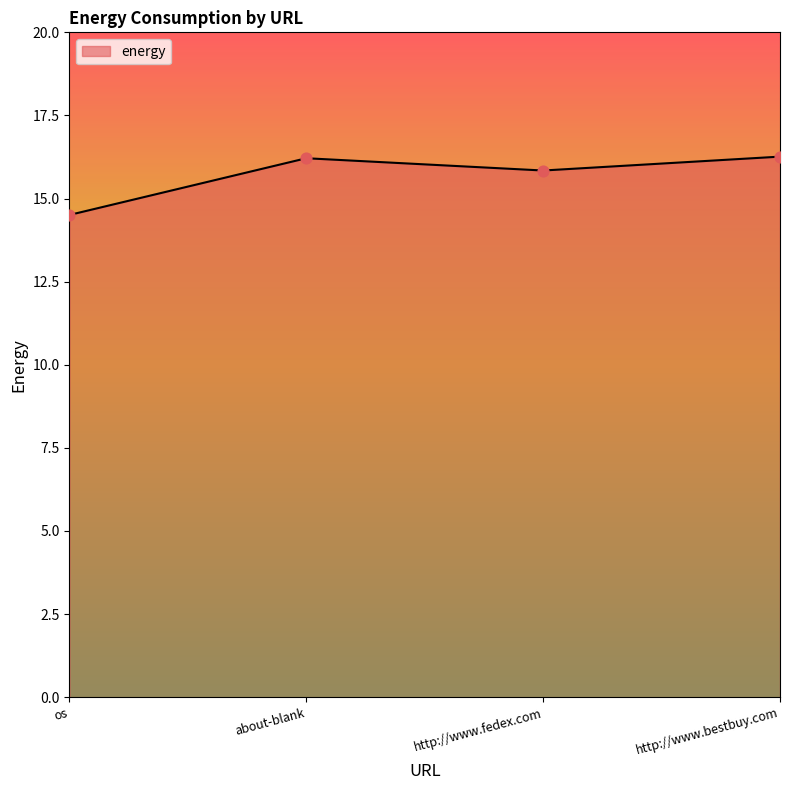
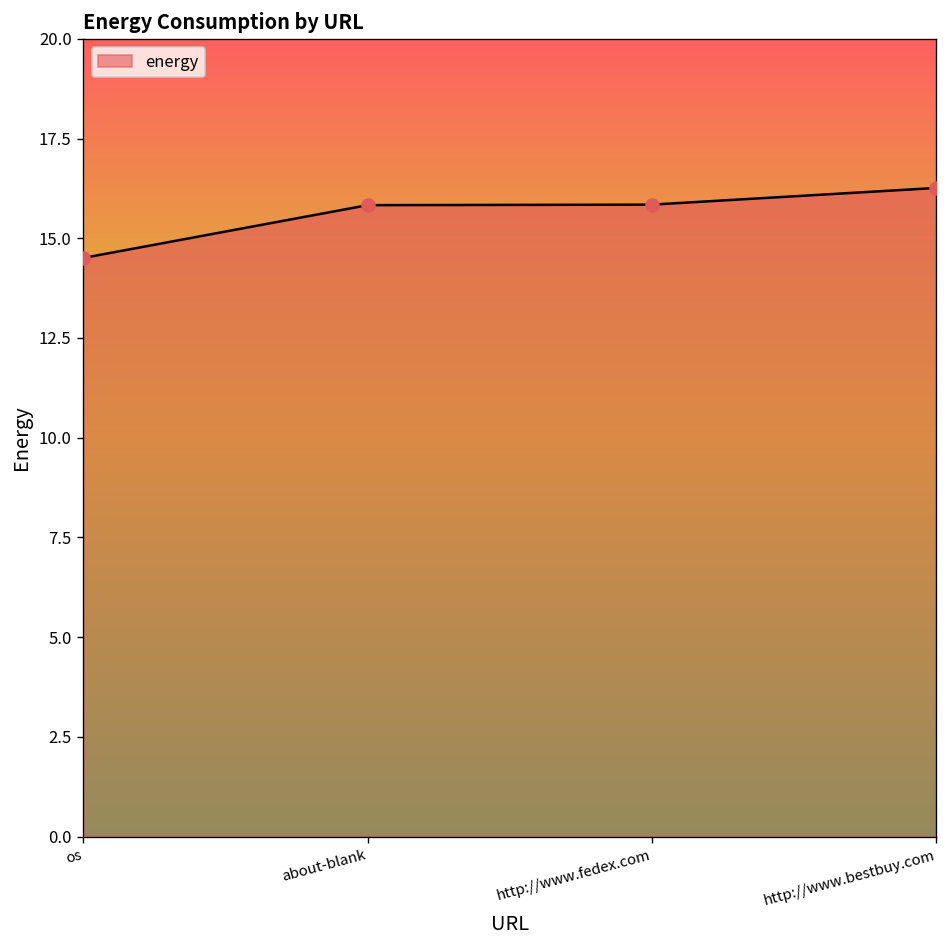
  {
    "os": 14.5,
-   "about-blank": 16.2,
+   "about-blank": 15.8,
    "http://www.fedex.com": 15.8,
    "http://www.bestbuy.com": 16.3
  }
